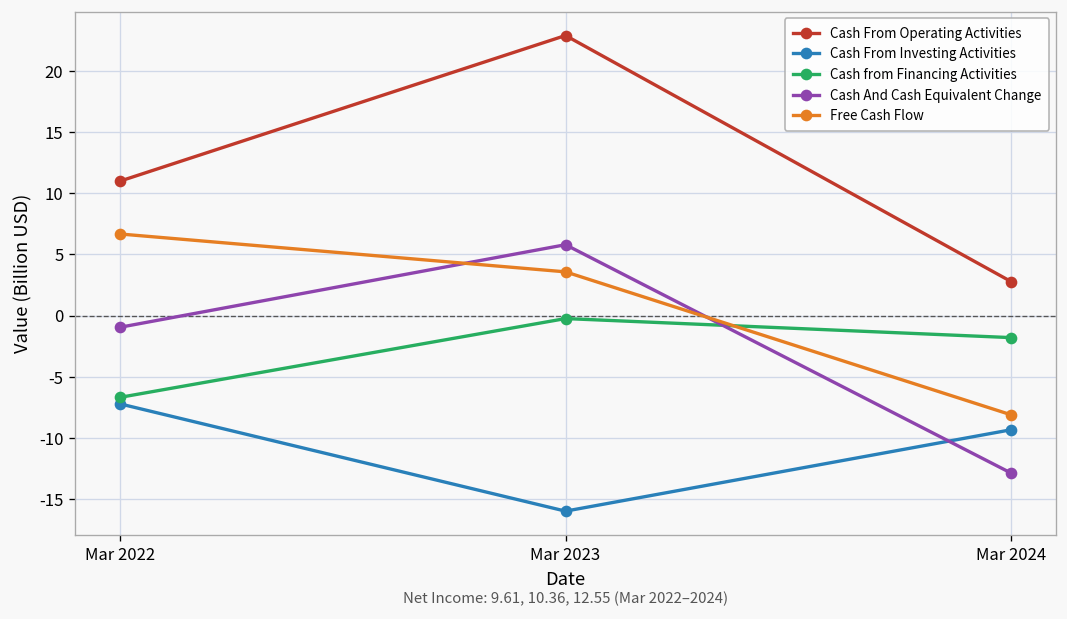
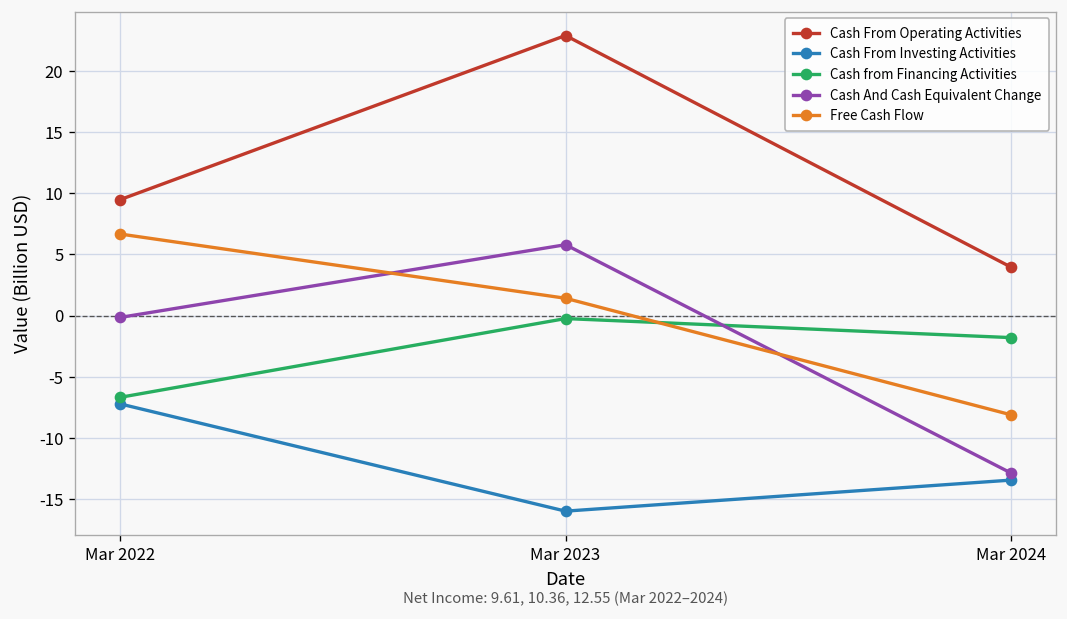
  {
    "Cash From Operating Activities": {
-     "Mar 2022": 11.0,
+     "Mar 2022": 9.5,
      "Mar 2023": 22.9,
-     "Mar 2024": 2.8
+     "Mar 2024": 4.0
    },
    "Cash From Investing Activities": {
      "Mar 2022": -7.2,
      "Mar 2023": -16.0,
-     "Mar 2024": -9.3
+     "Mar 2024": -13.5
    },
    "Cash from Financing Activities": {
      "Mar 2022": -6.7,
      "Mar 2023": -0.2,
      "Mar 2024": -1.8
    },
    "Cash And Cash Equivalent Change": {
-     "Mar 2022": -1.0,
+     "Mar 2022": -0.2,
      "Mar 2023": 5.8,
      "Mar 2024": -12.9
    },
    "Free Cash Flow": {
      "Mar 2022": 6.7,
-     "Mar 2023": 3.6,
+     "Mar 2023": 1.4,
      "Mar 2024": -8.1
    }
  }
